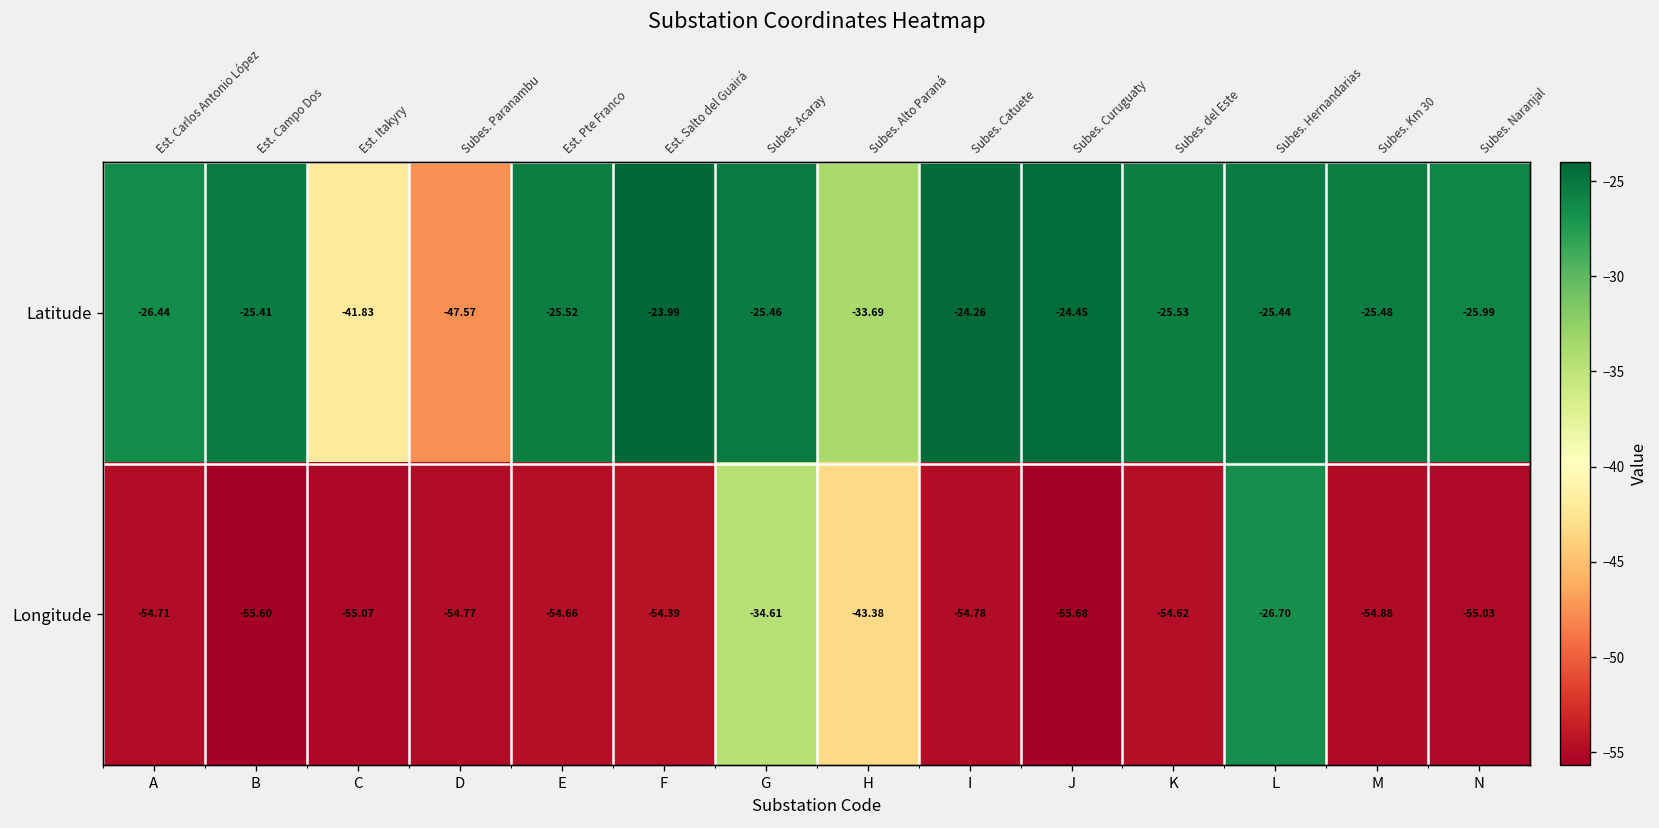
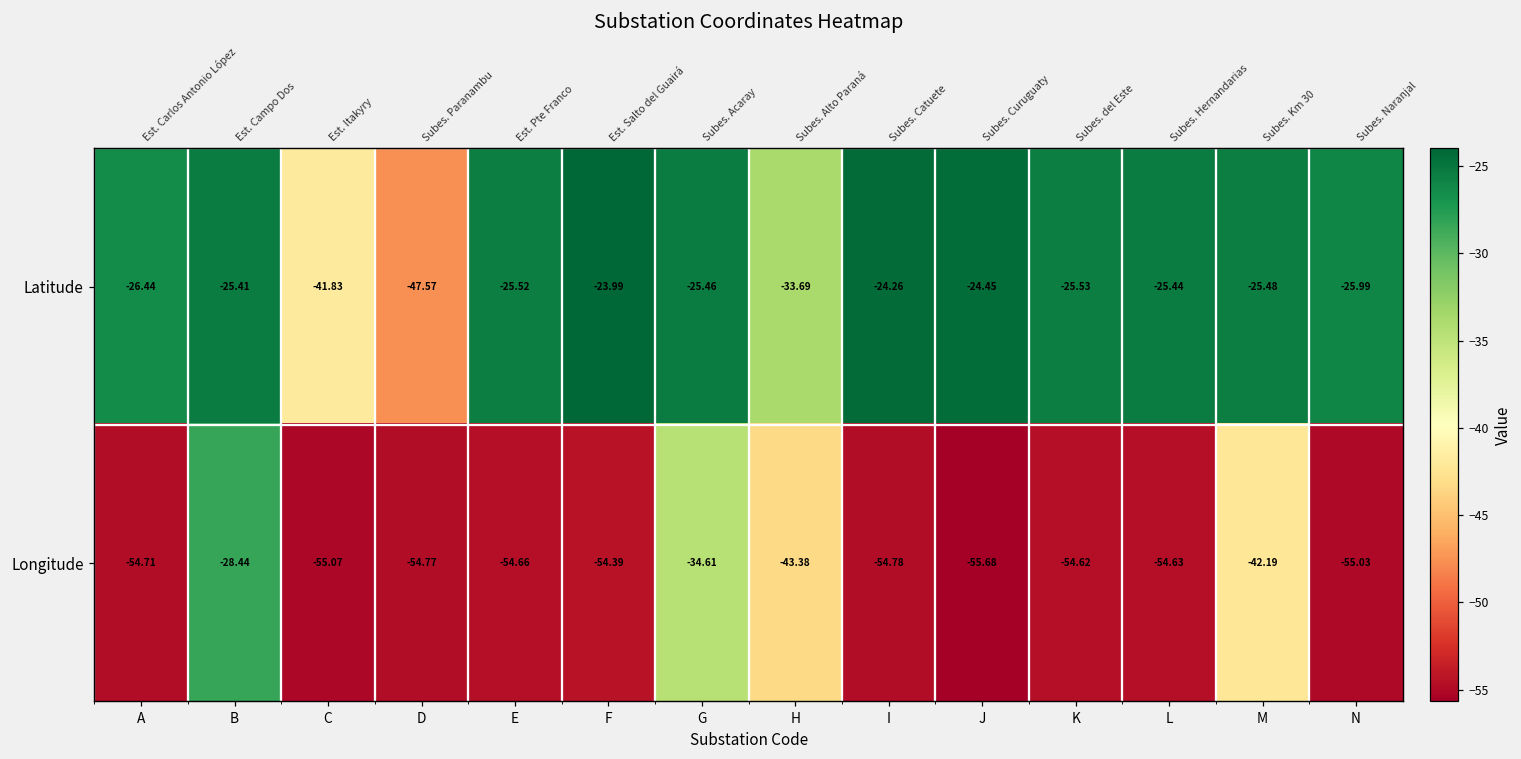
  {
    "Latitude": {
      "A": -26.44,
      "B": -25.41,
      "C": -41.83,
      "D": -47.57,
      "E": -25.52,
      "F": -23.99,
      "G": -25.46,
      "H": -33.69,
      "I": -24.26,
      "J": -24.45,
      "K": -25.53,
      "L": -25.44,
      "M": -25.48,
      "N": -25.99
    },
    "Longitude": {
      "A": -54.71,
-     "B": -55.60,
+     "B": -28.44,
      "C": -55.07,
      "D": -54.77,
      "E": -54.66,
      "F": -54.39,
      "G": -34.61,
      "H": -43.38,
      "I": -54.78,
      "J": -55.68,
      "K": -54.62,
-     "L": -26.70,
-     "M": -54.88,
+     "L": -54.63,
+     "M": -42.19,
      "N": -55.03
    }
  }
